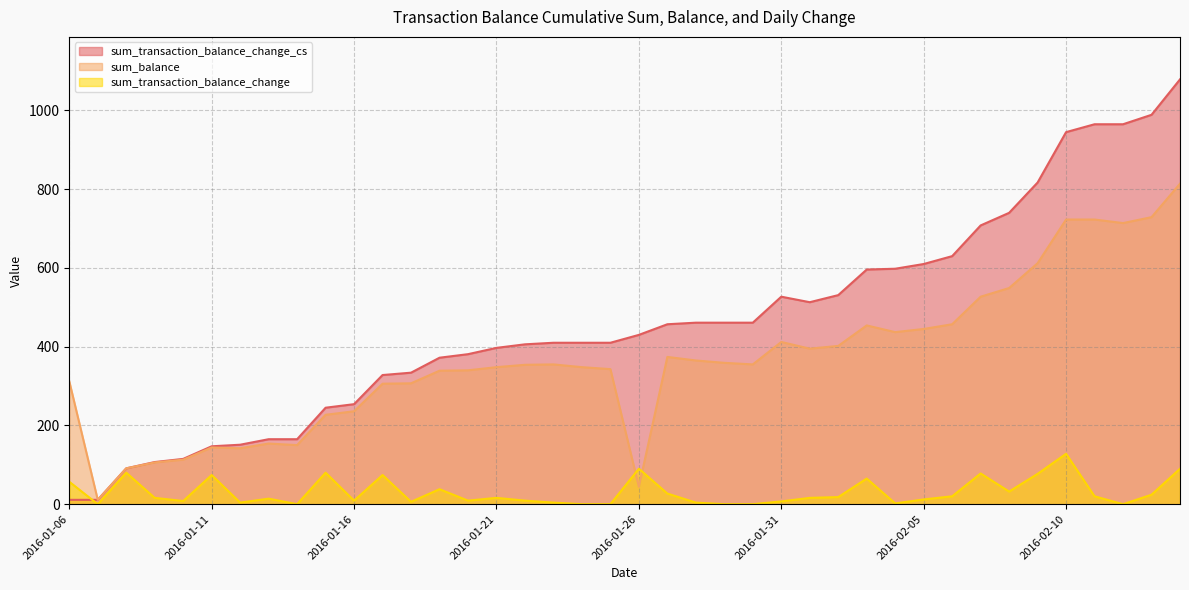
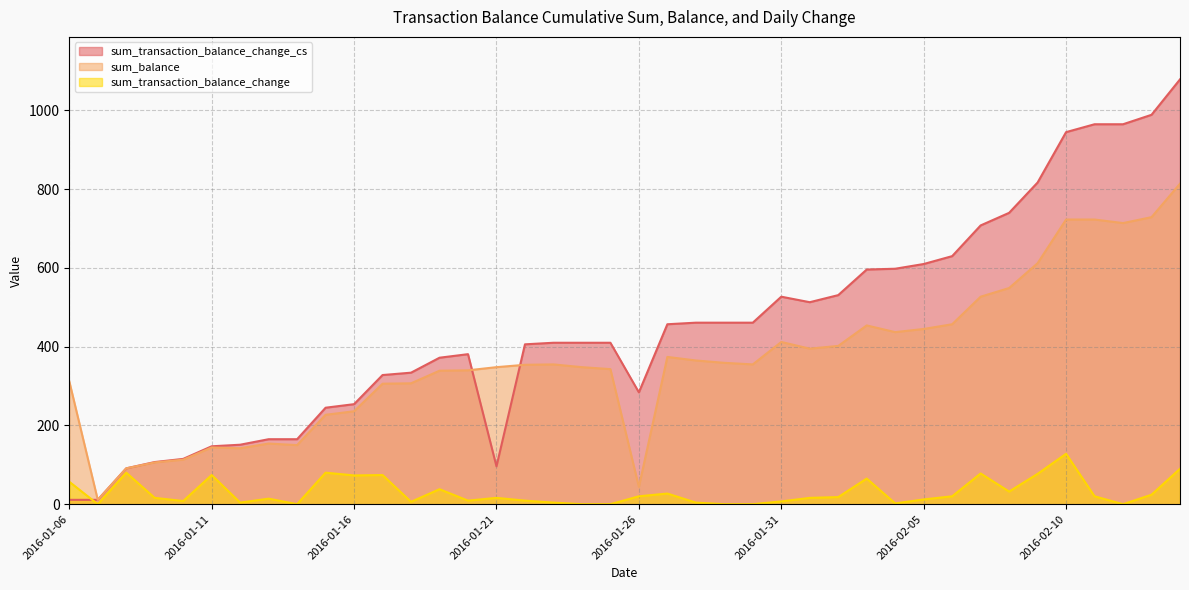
  {
    "sum_transaction_balance_change_cs": {
      "2016-01-06": 10,
      "2016-01-16": 250,
-     "2016-01-21": 400,
-     "2016-01-26": 430,
+     "2016-01-21": 100,
+     "2016-01-26": 280,
      "2016-01-31": 530,
      "2016-02-05": 610,
      "2016-02-10": 950
    },
    "sum_balance": {
      "2016-01-06": 310,
      "2016-01-16": 240,
      "2016-01-21": 350,
      "2016-01-26": 40,
      "2016-01-31": 410,
      "2016-02-05": 450,
      "2016-02-10": 720
    },
    "sum_transaction_balance_change": {
      "2016-01-06": 60,
      "2016-01-11": 70,
-     "2016-01-16": 10,
+     "2016-01-16": 70,
      "2016-01-21": 20,
-     "2016-01-26": 90,
+     "2016-01-26": 20,
      "2016-01-31": 10,
      "2016-02-05": 10,
      "2016-02-10": 130
    }
  }
